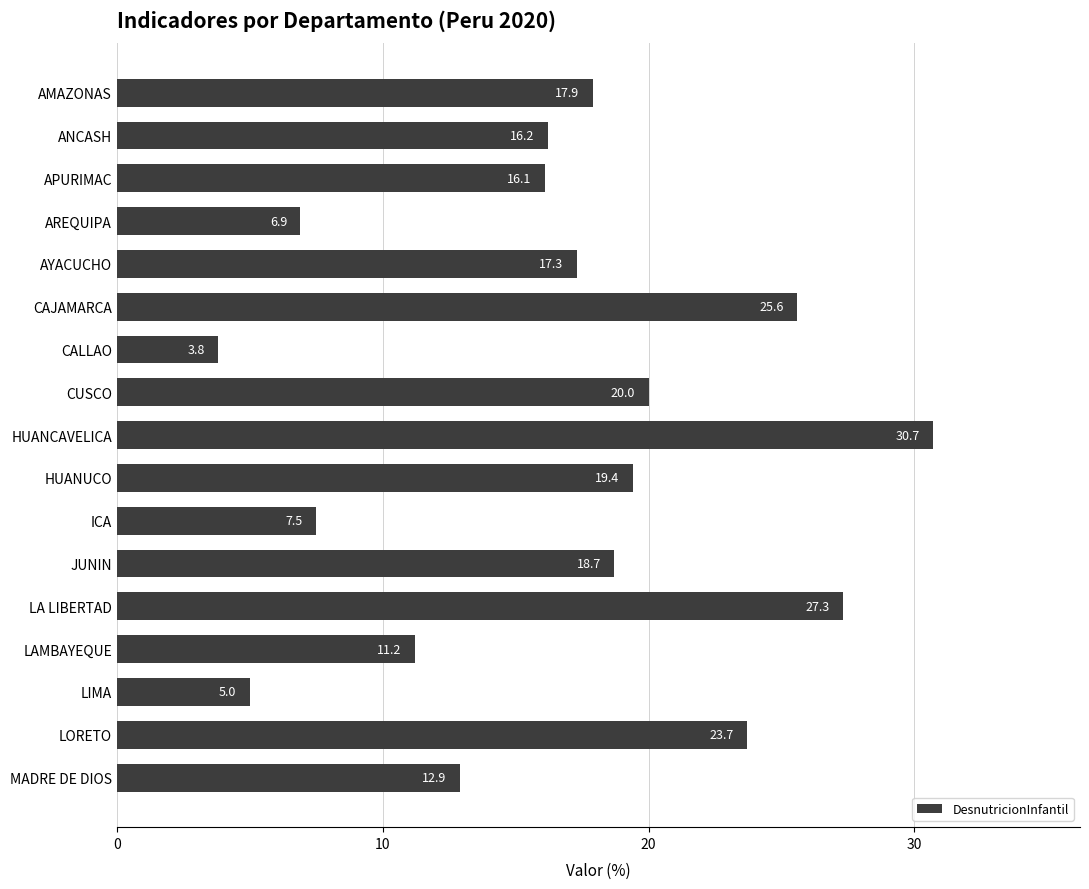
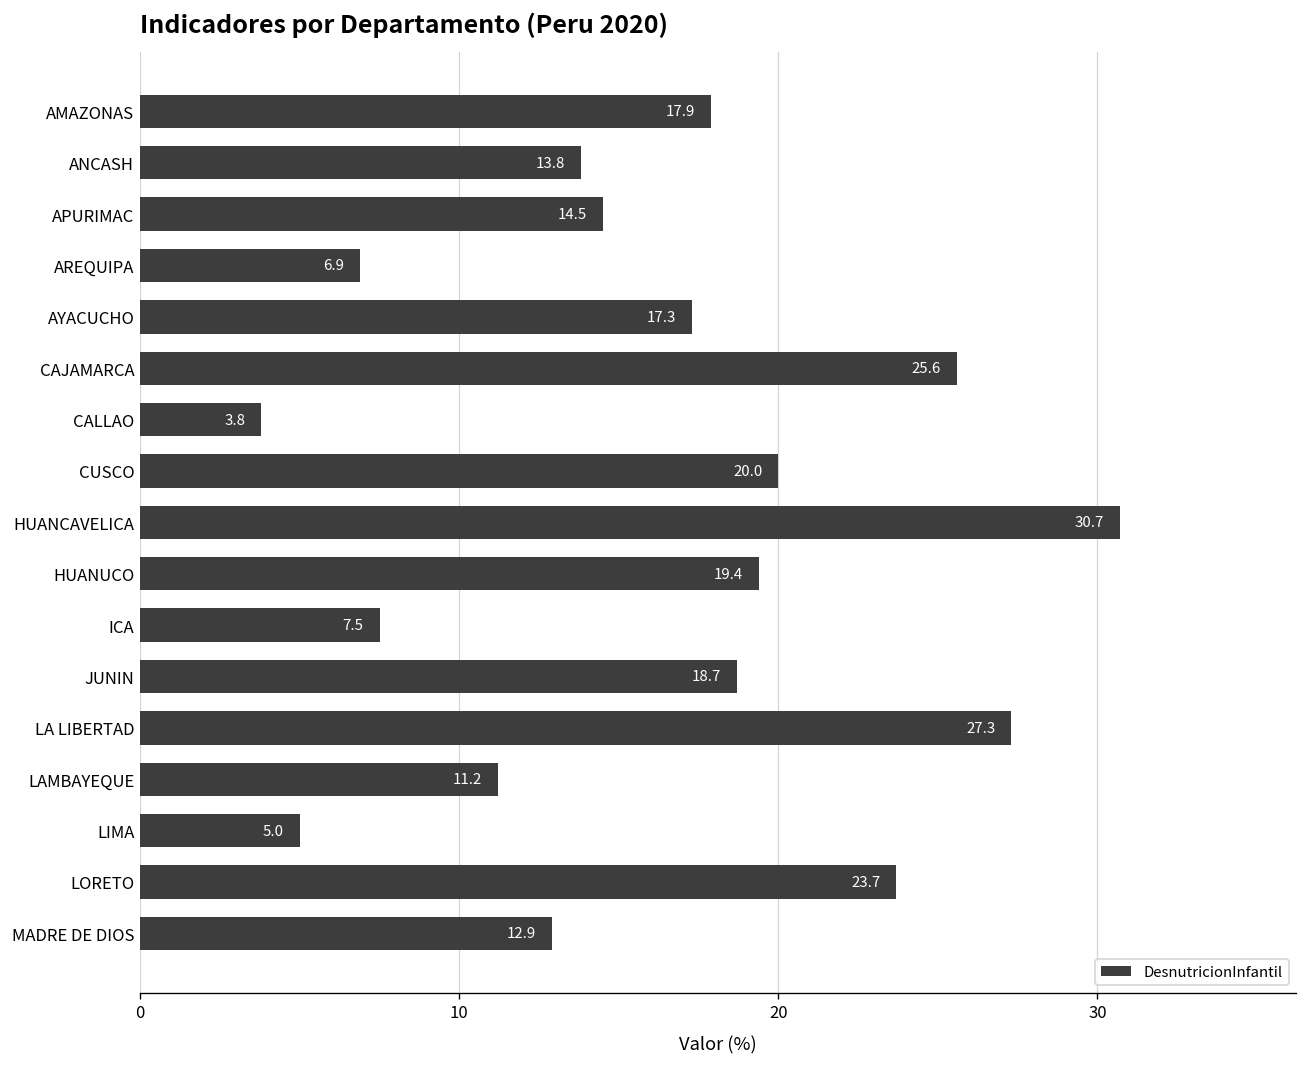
  {
-   "ANCASH": 16.2,
-   "APURIMAC": 16.1
+   "ANCASH": 13.8,
+   "APURIMAC": 14.5
  }
